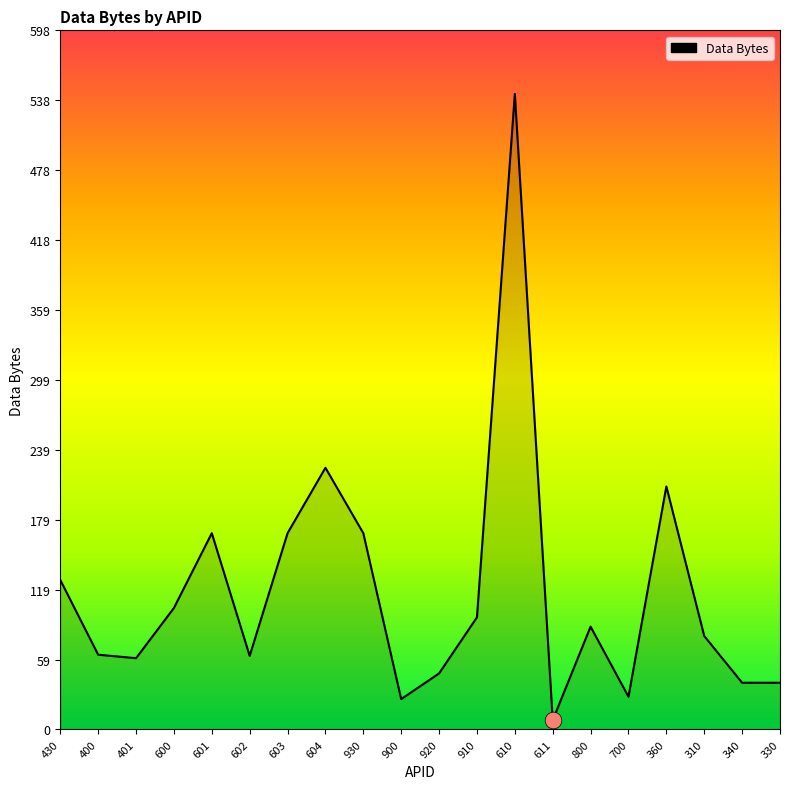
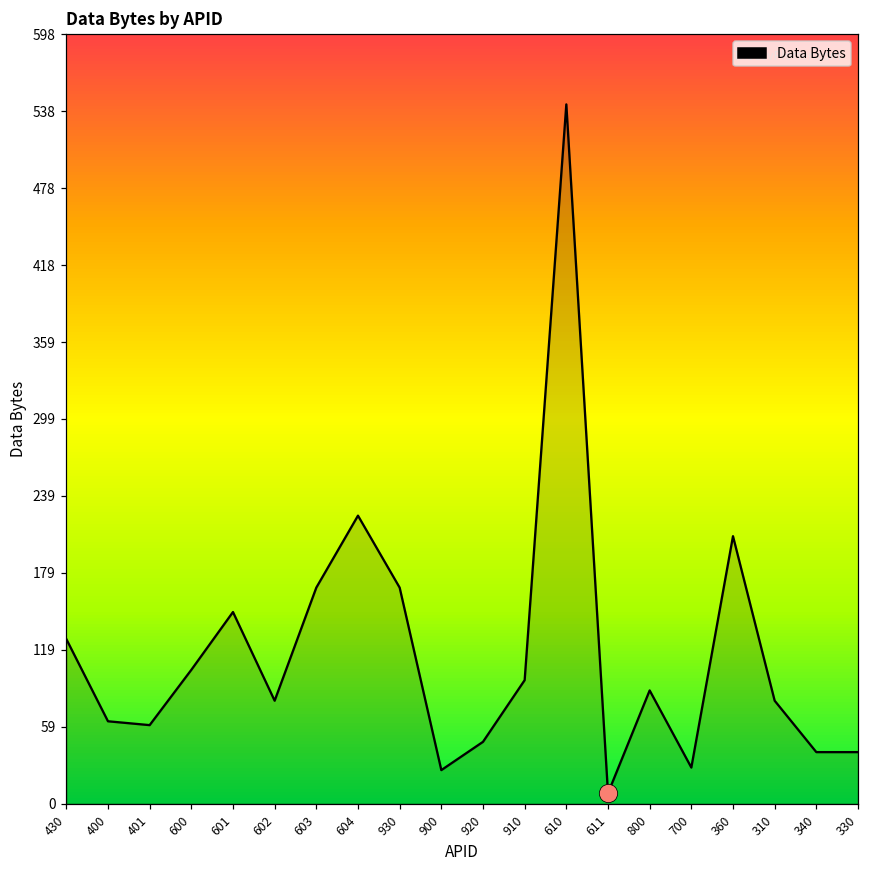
  {
    "Data Bytes": {
      "430": 128,
      "400": 64,
      "401": 61,
      "600": 104,
-     "601": 168,
-     "602": 63,
+     "601": 149,
+     "602": 80,
      "603": 168,
      "604": 224,
      "930": 168,
      "900": 26,
      "920": 48,
      "910": 96,
      "610": 544,
      "800": 88,
      "700": 28,
      "360": 208,
      "310": 80,
      "340": 40,
      "330": 40
    }
  }
